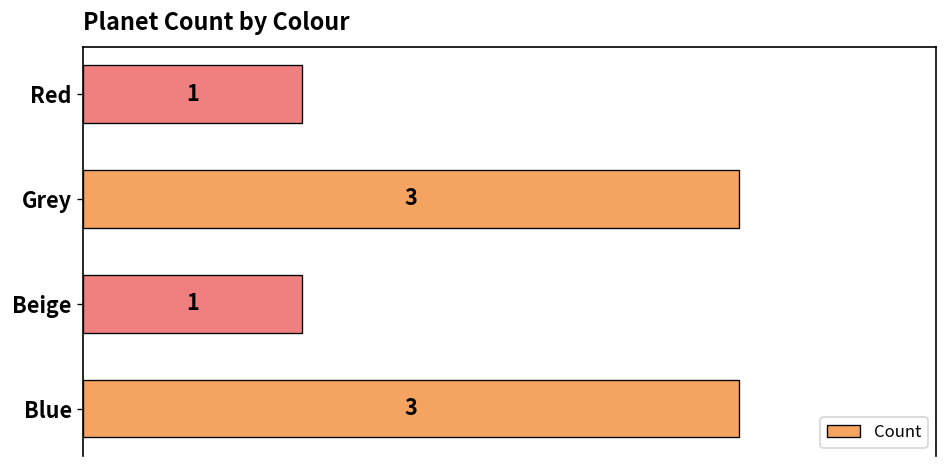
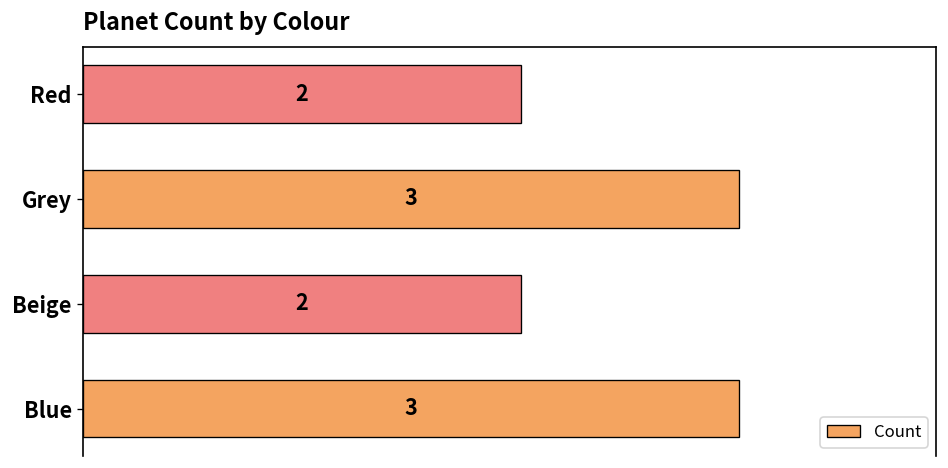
  {
-   "Red": 1,
+   "Red": 2,
    "Grey": 3,
-   "Beige": 1,
+   "Beige": 2,
    "Blue": 3
  }
